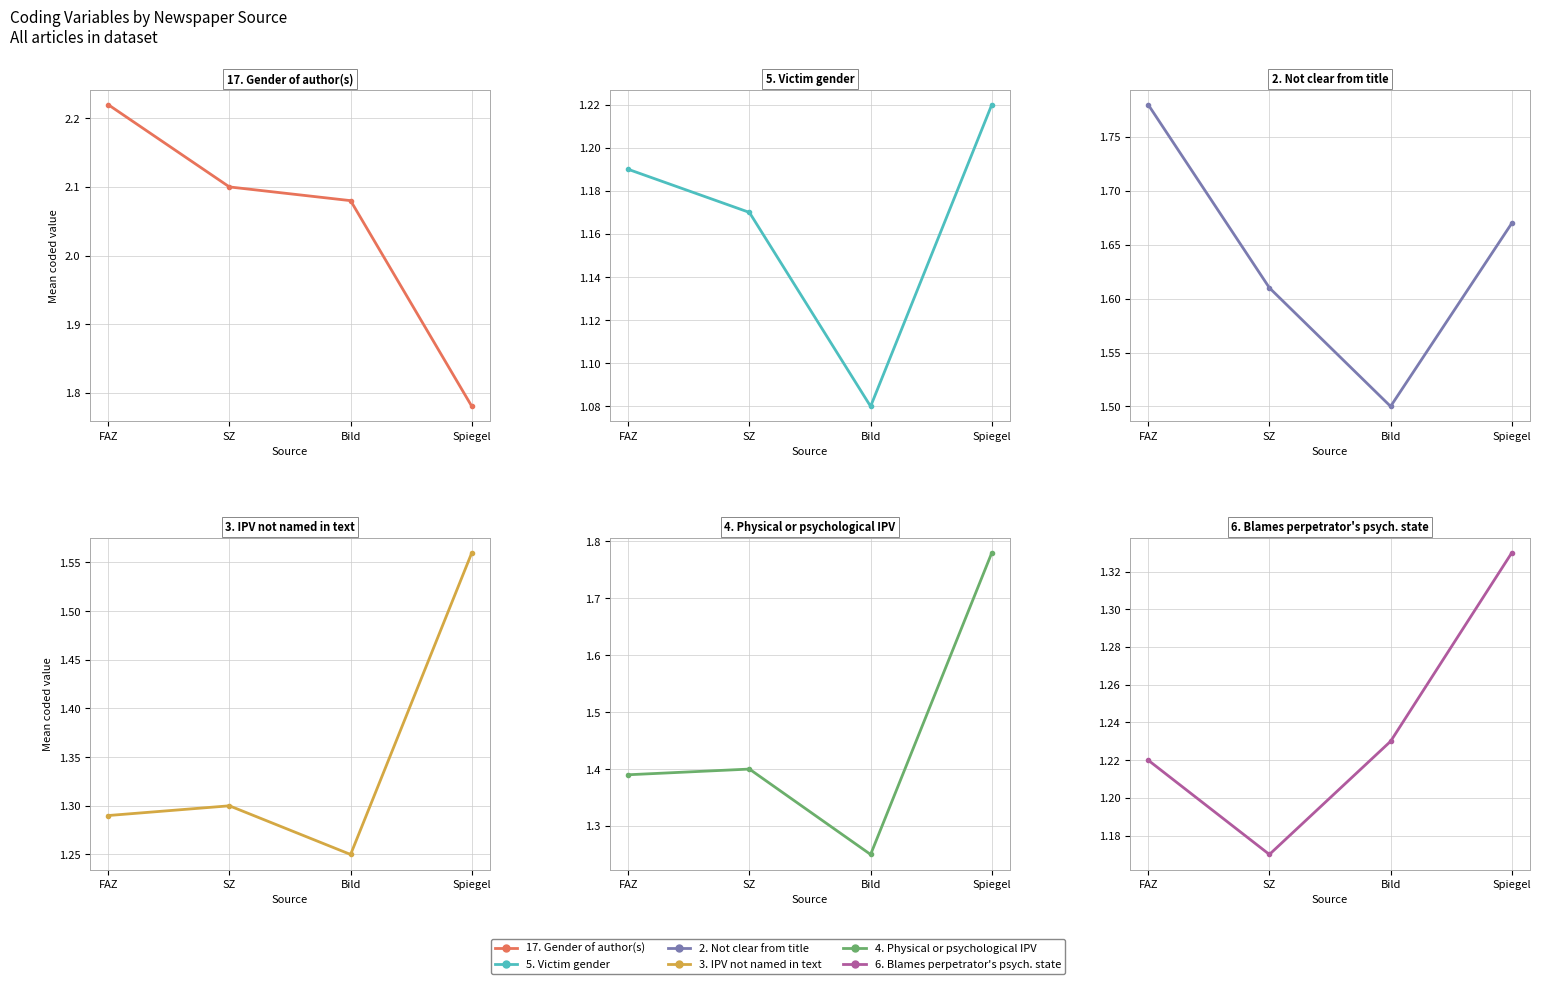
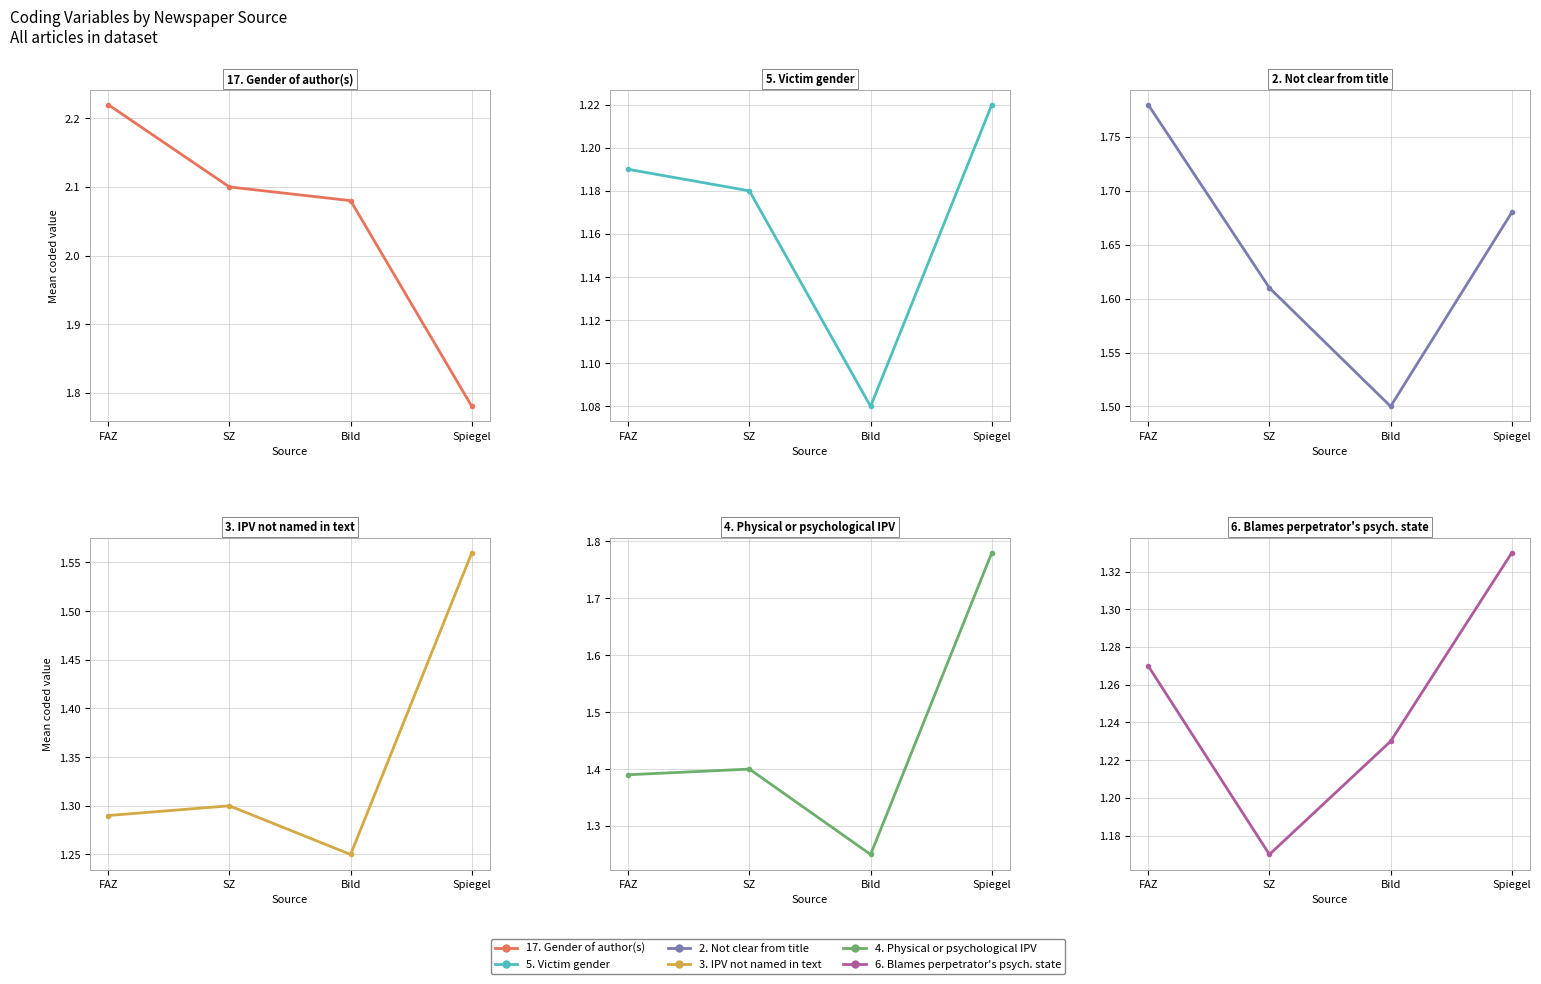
  {
    "17. Gender of author(s)": {
      "FAZ": 2.22,
      "SZ": 2.10,
      "Bild": 2.08,
      "Spiegel": 1.78
    },
    "5. Victim gender": {
      "FAZ": 1.19,
-     "SZ": 1.17,
+     "SZ": 1.18,
      "Bild": 1.08,
      "Spiegel": 1.22
    },
    "2. Not clear from title": {
      "FAZ": 1.78,
      "SZ": 1.61,
      "Bild": 1.50,
-     "Spiegel": 1.67
+     "Spiegel": 1.68
    },
    "3. IPV not named in text": {
      "FAZ": 1.29,
      "SZ": 1.30,
      "Bild": 1.25,
      "Spiegel": 1.56
    },
    "4. Physical or psychological IPV": {
      "FAZ": 1.39,
      "SZ": 1.40,
      "Bild": 1.25,
      "Spiegel": 1.78
    },
    "6. Blames perpetrator's psych. state": {
-     "FAZ": 1.22,
+     "FAZ": 1.27,
      "SZ": 1.17,
      "Bild": 1.23,
      "Spiegel": 1.33
    }
  }
